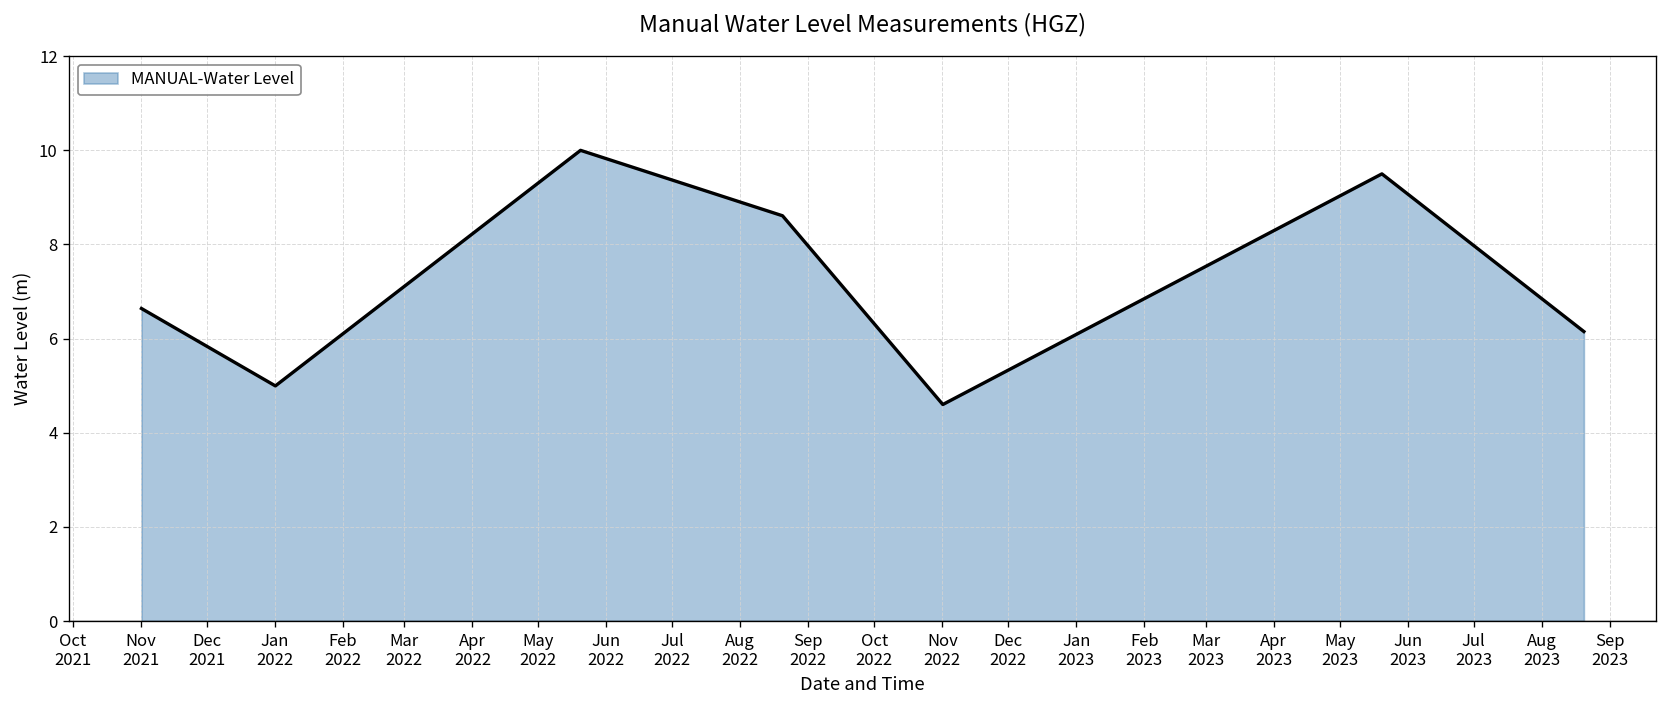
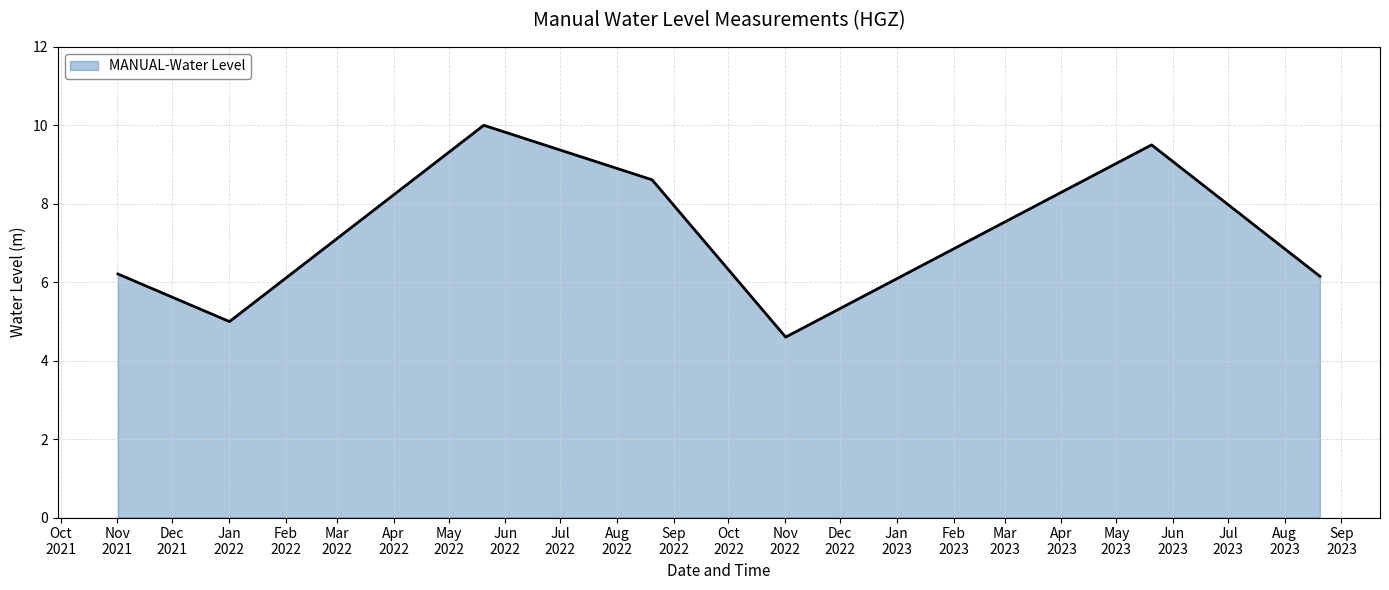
  {
-   "Nov 2021": 6.6,
+   "Nov 2021": 6.2,
    "Jan 2022": 5.0,
    "Nov 2022": 4.6
  }
